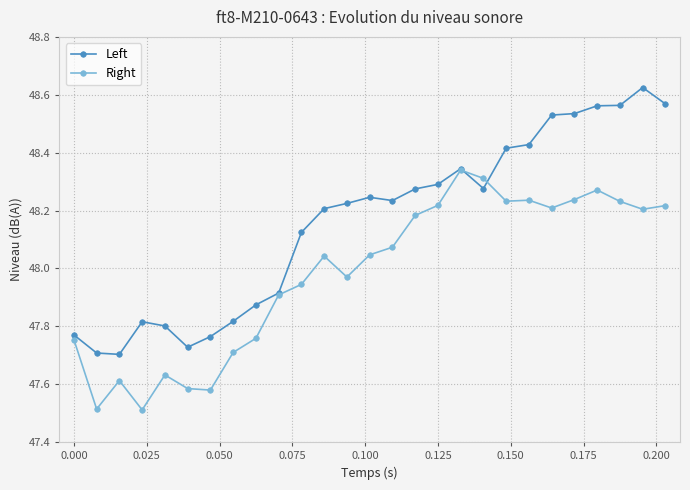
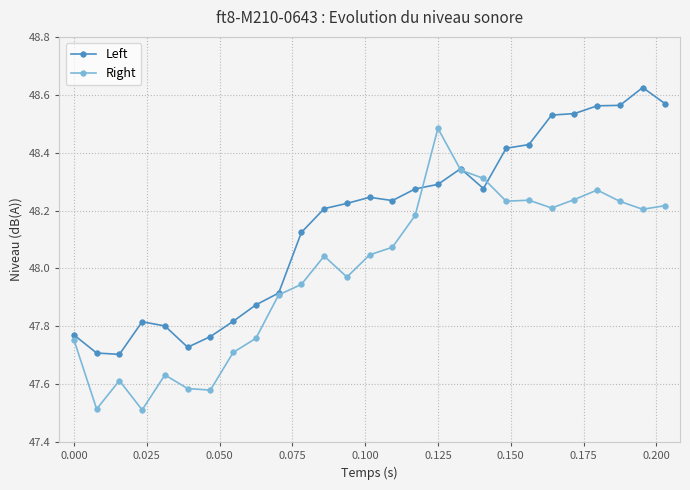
  {
    "Left": {
      "0.000": 47.77,
      "0.125": 48.29
    },
    "Right": {
      "0.000": 47.75,
-     "0.125": 48.22
+     "0.125": 48.48
    }
  }
